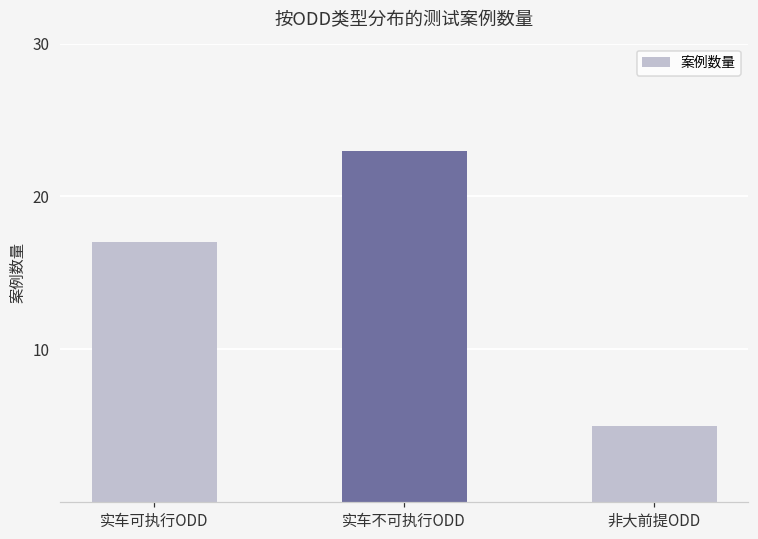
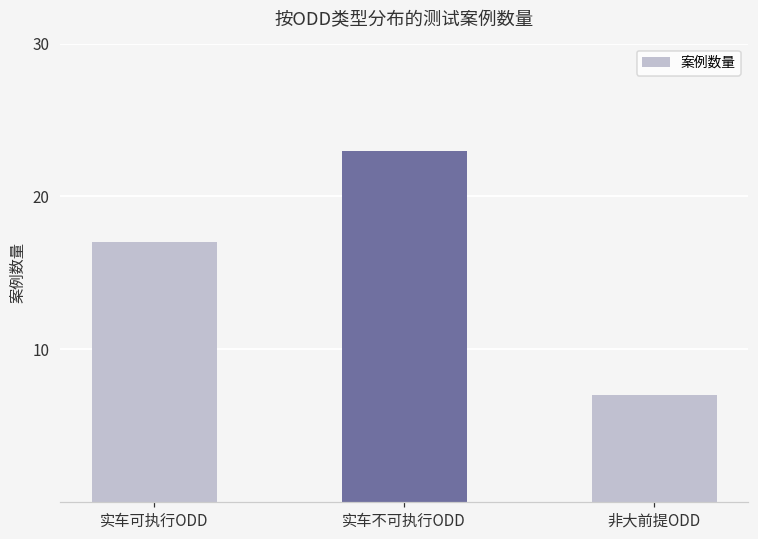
  {
    "实车可执行ODD": 17,
    "实车不可执行ODD": 23,
-   "非大前提ODD": 5
+   "非大前提ODD": 7
  }
